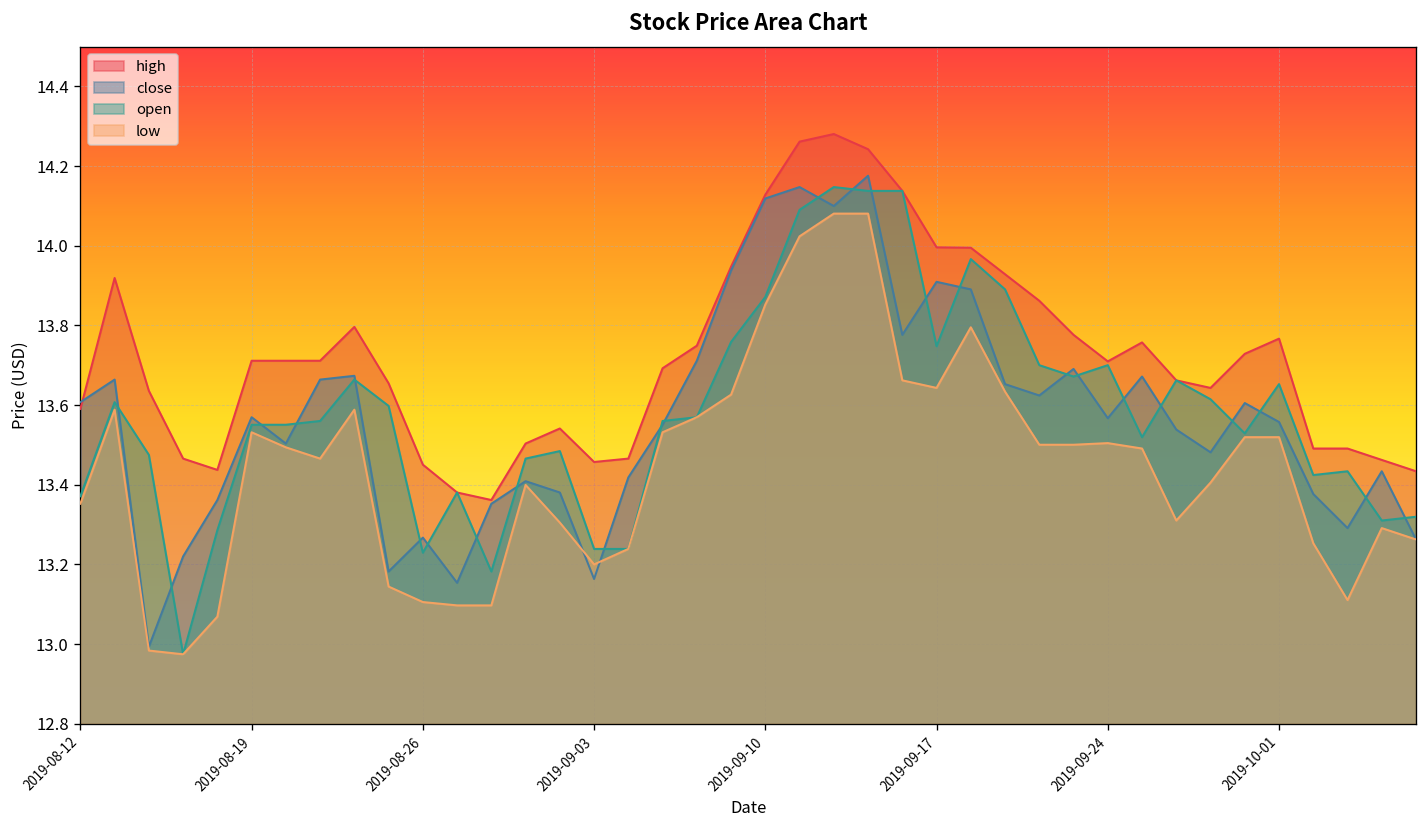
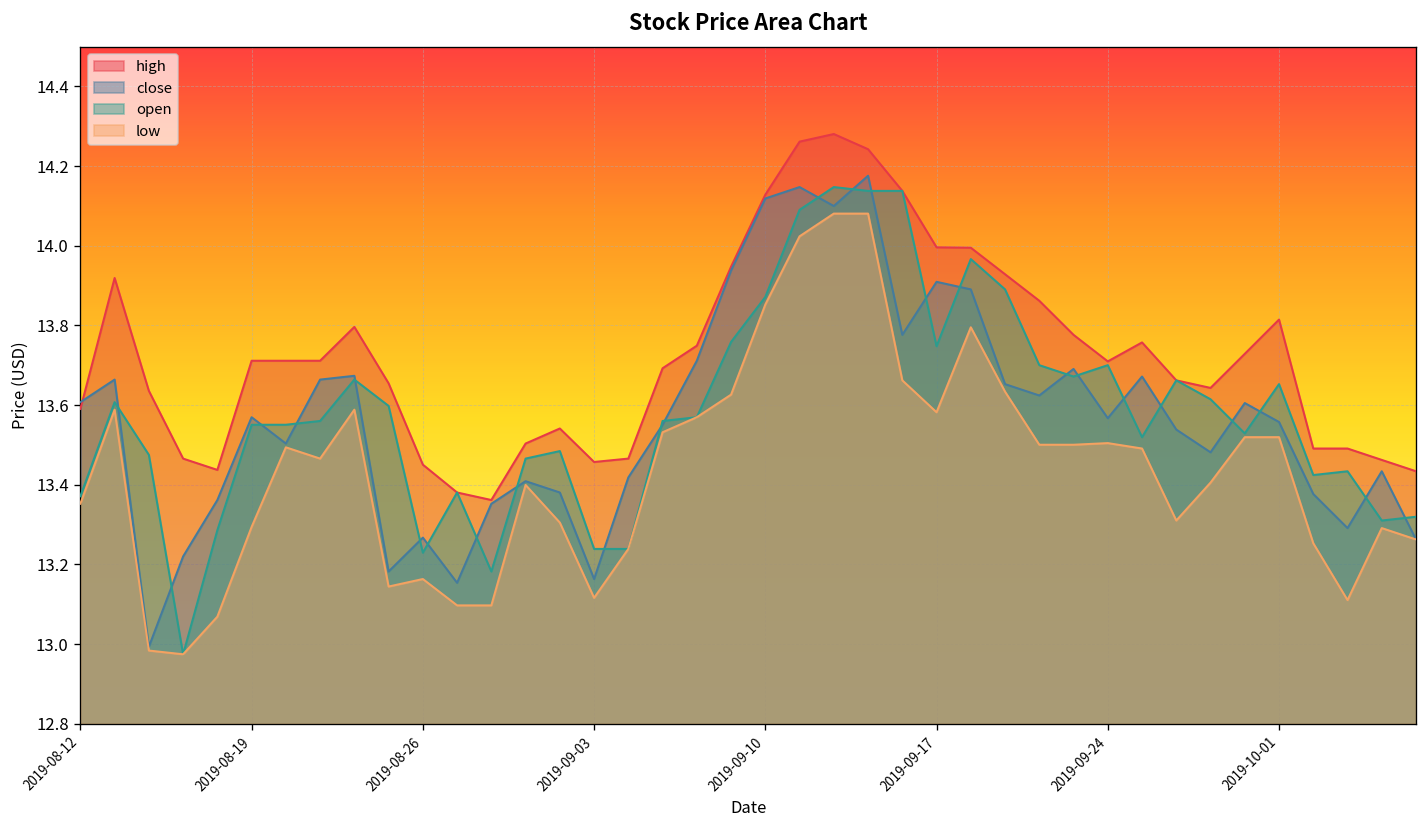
  {
    "high": {
      "2019-08-12": 13.59,
      "2019-08-19": 13.71,
      "2019-08-26": 13.45,
      "2019-09-03": 13.46,
      "2019-09-10": 14.13,
      "2019-09-17": 14.00,
      "2019-09-24": 13.71,
-     "2019-10-01": 13.77
+     "2019-10-01": 13.81
    },
    "low": {
      "2019-08-12": 13.35,
-     "2019-08-19": 13.53,
-     "2019-08-26": 13.11,
-     "2019-09-03": 13.20,
+     "2019-08-19": 13.29,
+     "2019-08-26": 13.16,
+     "2019-09-03": 13.12,
      "2019-09-10": 13.85,
-     "2019-09-17": 13.64,
+     "2019-09-17": 13.58,
      "2019-09-24": 13.50,
      "2019-10-01": 13.52
    }
  }
